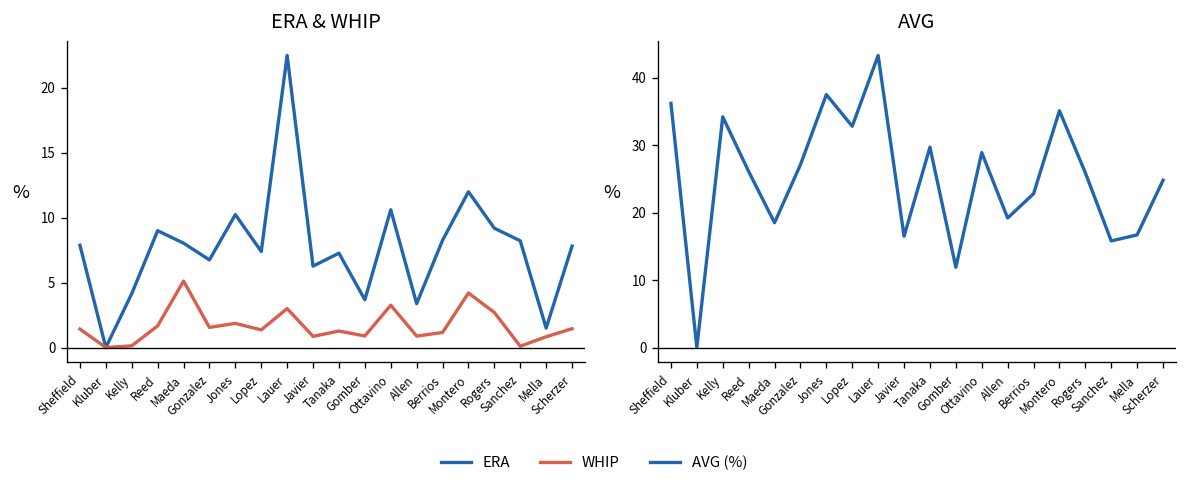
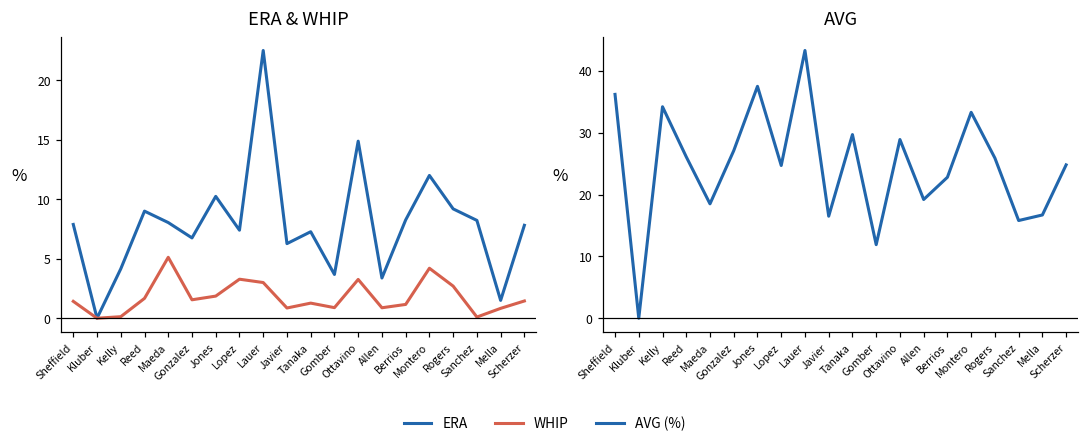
  {
    "ERA & WHIP": {
      "ERA": {
        "Sheffield": 7.9,
        "Kelly": 4.2,
        "Reed": 9.0,
        "Maeda": 8.0,
        "Gonzalez": 6.8,
        "Jones": 10.2,
        "Lopez": 7.4,
        "Lauer": 22.5,
        "Javier": 6.3,
        "Tanaka": 7.3,
        "Gomber": 3.7,
-       "Ottavino": 10.6,
+       "Ottavino": 14.9,
        "Allen": 3.4,
        "Berrios": 8.3,
        "Montero": 12.0,
        "Rogers": 9.2,
        "Sanchez": 8.2,
        "Mella": 1.5,
        "Scherzer": 7.8
      },
      "WHIP": {
        "Sheffield": 1.4,
        "Kelly": 0.1,
        "Reed": 1.7,
        "Maeda": 5.1,
        "Gonzalez": 1.6,
        "Jones": 1.9,
-       "Lopez": 1.4,
+       "Lopez": 3.3,
        "Lauer": 3.0,
        "Javier": 0.9,
        "Tanaka": 1.3,
        "Gomber": 0.9,
        "Ottavino": 3.3,
        "Allen": 0.9,
        "Berrios": 1.2,
        "Montero": 4.2,
        "Rogers": 2.7,
        "Sanchez": 0.1,
        "Mella": 0.8,
        "Scherzer": 1.5
      }
    },
    "AVG": {
      "Sheffield": 36,
      "Kluber": 0,
      "Kelly": 34,
      "Reed": 26,
      "Maeda": 19,
      "Gonzalez": 27,
      "Jones": 38,
-     "Lopez": 33,
+     "Lopez": 25,
      "Lauer": 43,
      "Javier": 17,
      "Tanaka": 30,
      "Gomber": 12,
      "Ottavino": 29,
      "Allen": 19,
      "Berrios": 23,
-     "Montero": 35,
+     "Montero": 33,
      "Rogers": 26,
      "Sanchez": 16,
      "Mella": 17,
      "Scherzer": 25
    }
  }
